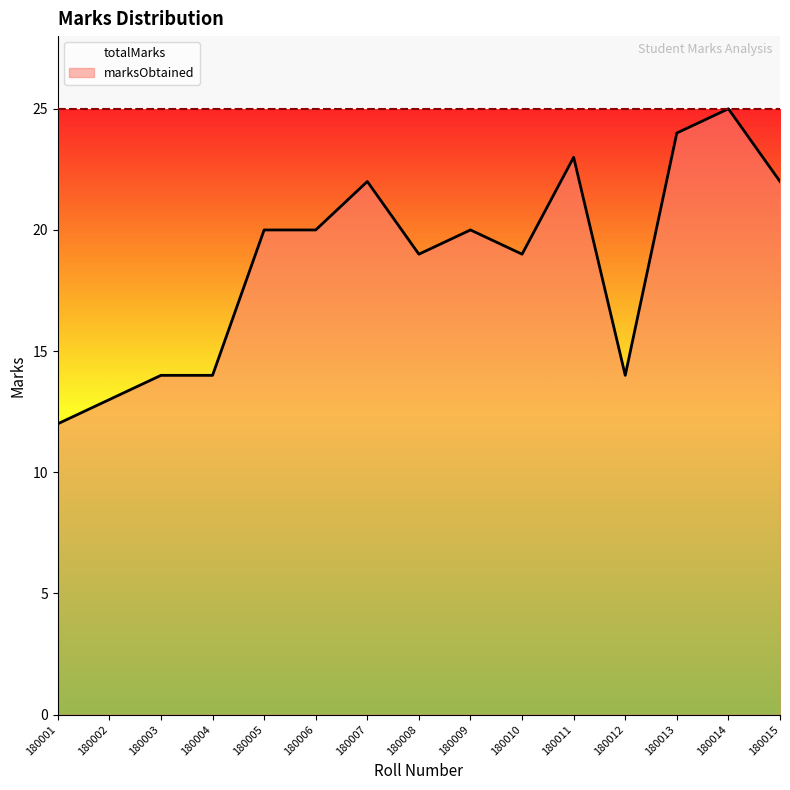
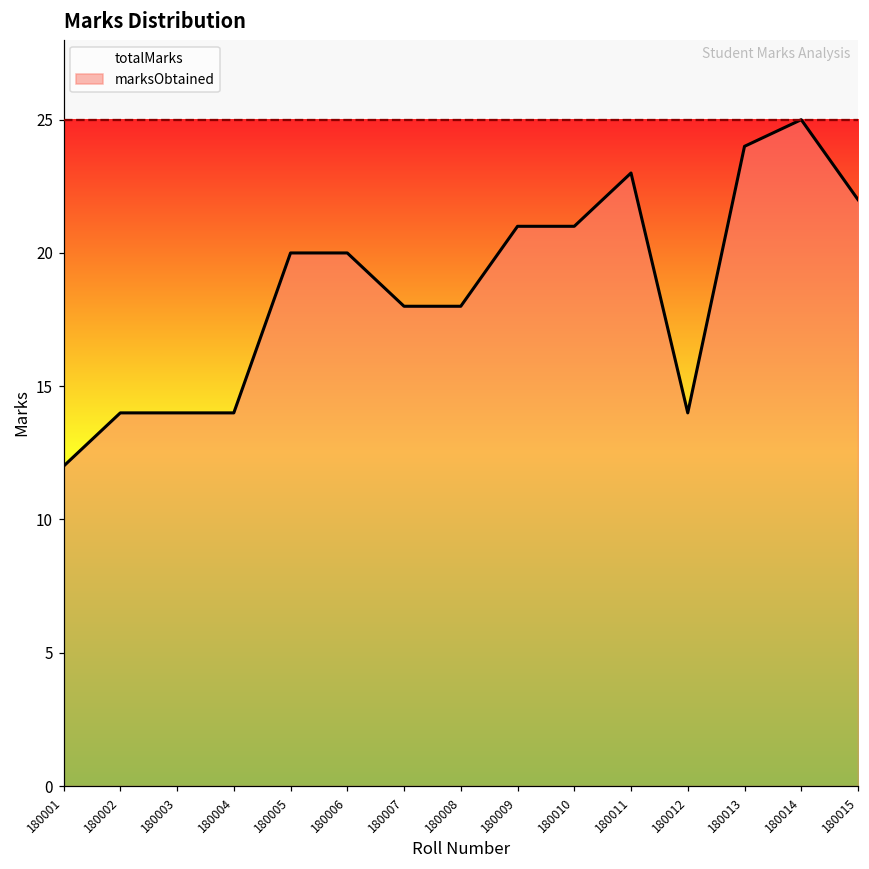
  {
    "totalMarks": {
      "180001": 25,
      "180002": 25,
      "180003": 25,
      "180004": 25,
      "180005": 25,
      "180006": 25,
      "180007": 25,
      "180008": 25,
      "180009": 25,
      "180010": 25,
      "180011": 25,
      "180012": 25,
      "180013": 25,
      "180015": 25
    },
    "marksObtained": {
      "180001": 12,
-     "180002": 13,
+     "180002": 14,
      "180003": 14,
      "180004": 14,
      "180005": 20,
      "180006": 20,
-     "180007": 22,
-     "180008": 19,
-     "180009": 20,
-     "180010": 19,
+     "180007": 18,
+     "180008": 18,
+     "180009": 21,
+     "180010": 21,
      "180011": 23,
      "180012": 14,
      "180013": 24,
      "180015": 22
    }
  }
